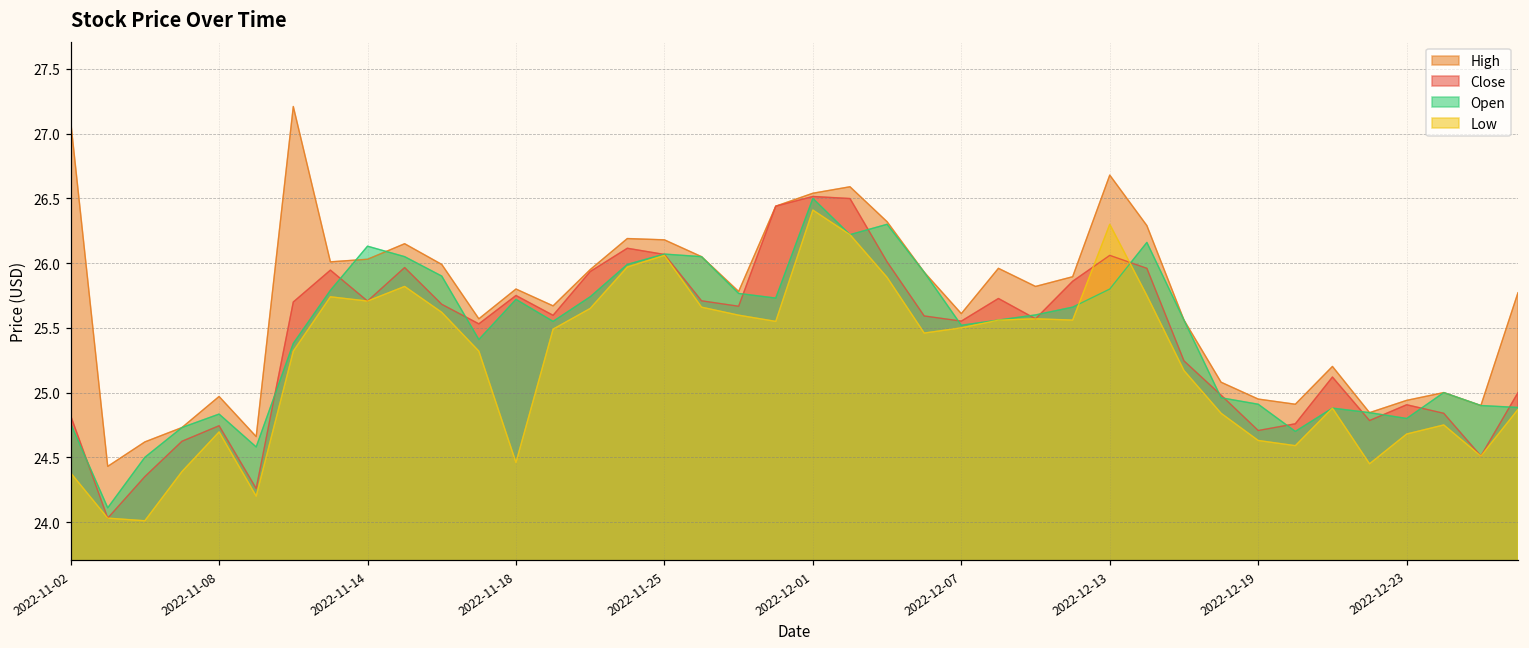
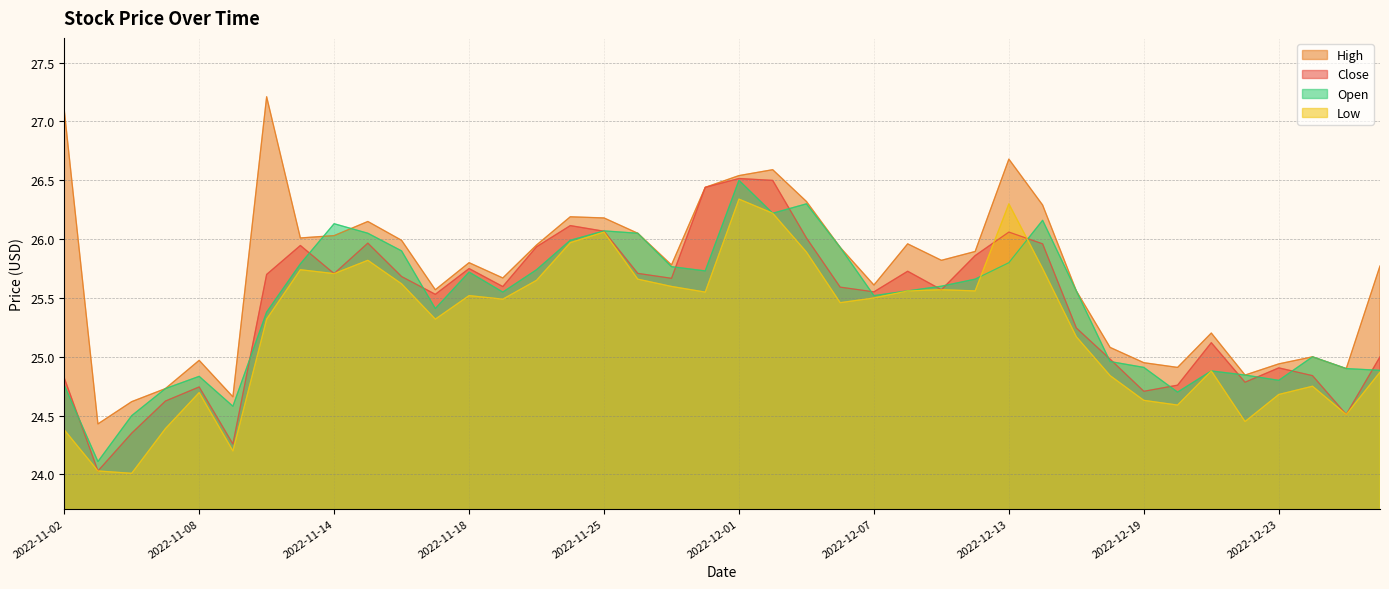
  {
    "Open": {
      "2022-11-02": 24.76,
      "2022-11-08": 24.83,
      "2022-11-14": 26.13,
      "2022-11-18": 25.72,
      "2022-12-13": 25.80,
      "2022-12-19": 24.91,
      "2022-12-23": 24.80
    },
    "Low": {
      "2022-11-02": 24.38,
      "2022-11-08": 24.70,
-     "2022-11-18": 24.46,
-     "2022-12-01": 26.41,
+     "2022-11-18": 25.52,
+     "2022-12-01": 26.34,
      "2022-12-13": 26.30,
      "2022-12-19": 24.63,
      "2022-12-23": 24.68
    }
  }
